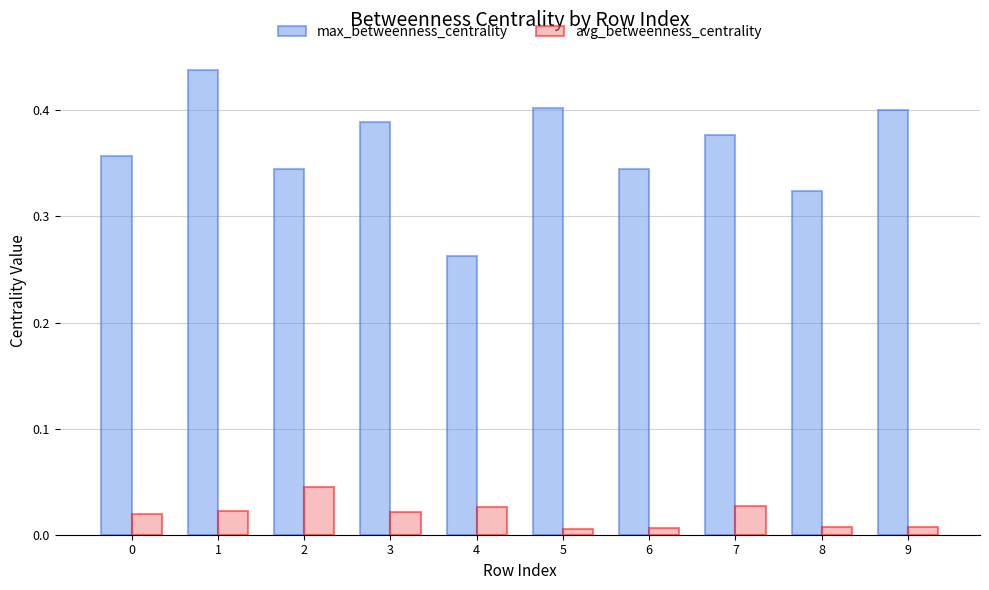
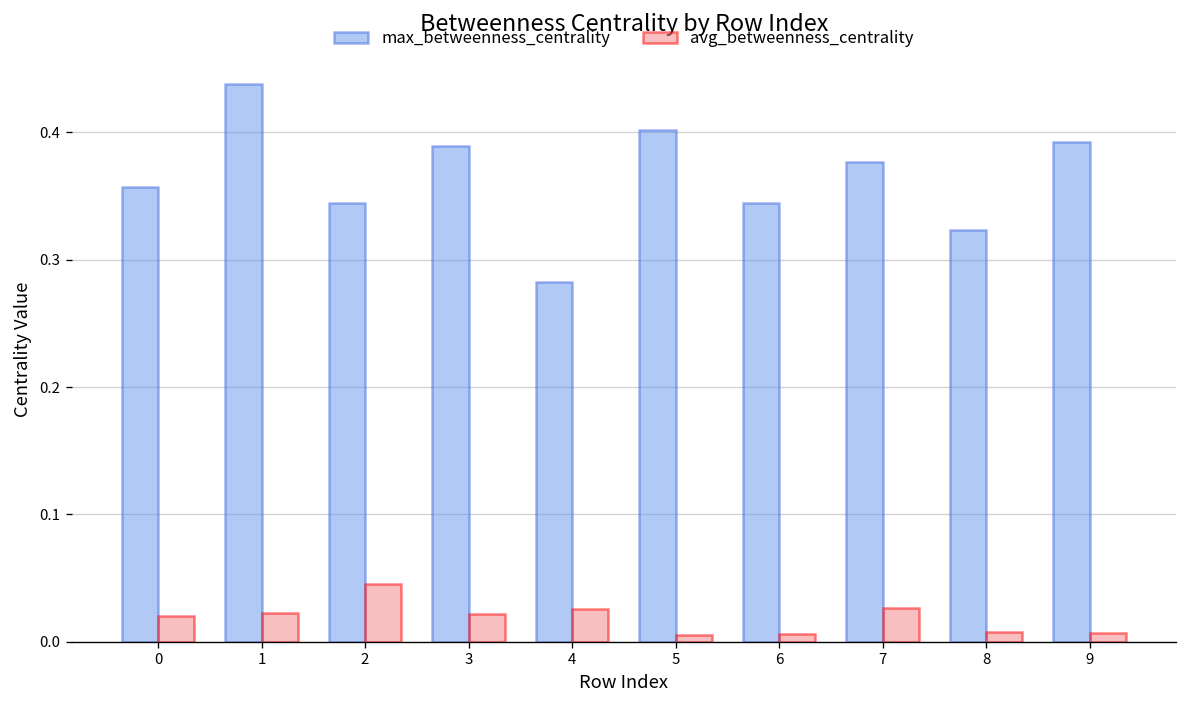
  {
    "max_betweenness_centrality": {
      "0": 0.357,
      "1": 0.438,
      "2": 0.344,
      "3": 0.389,
-     "4": 0.262,
+     "4": 0.282,
      "5": 0.402,
      "6": 0.345,
      "7": 0.377,
      "8": 0.324,
-     "9": 0.400
+     "9": 0.392
    },
    "avg_betweenness_centrality": {
      "0": 0.020,
      "1": 0.023,
      "2": 0.045,
      "3": 0.022,
      "4": 0.026,
      "5": 0.005,
      "6": 0.006,
      "7": 0.027,
      "8": 0.007,
      "9": 0.007
    }
  }
